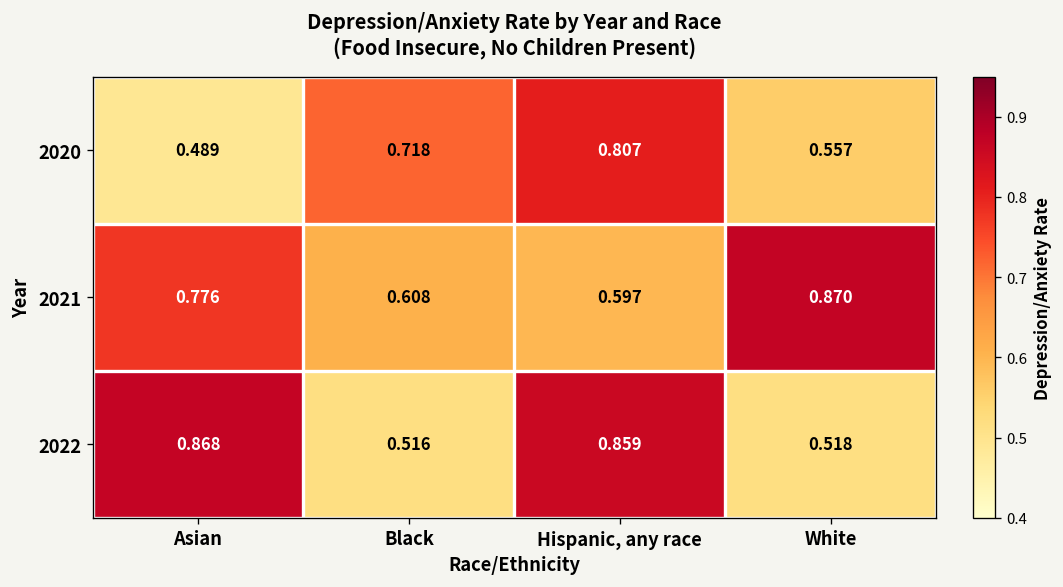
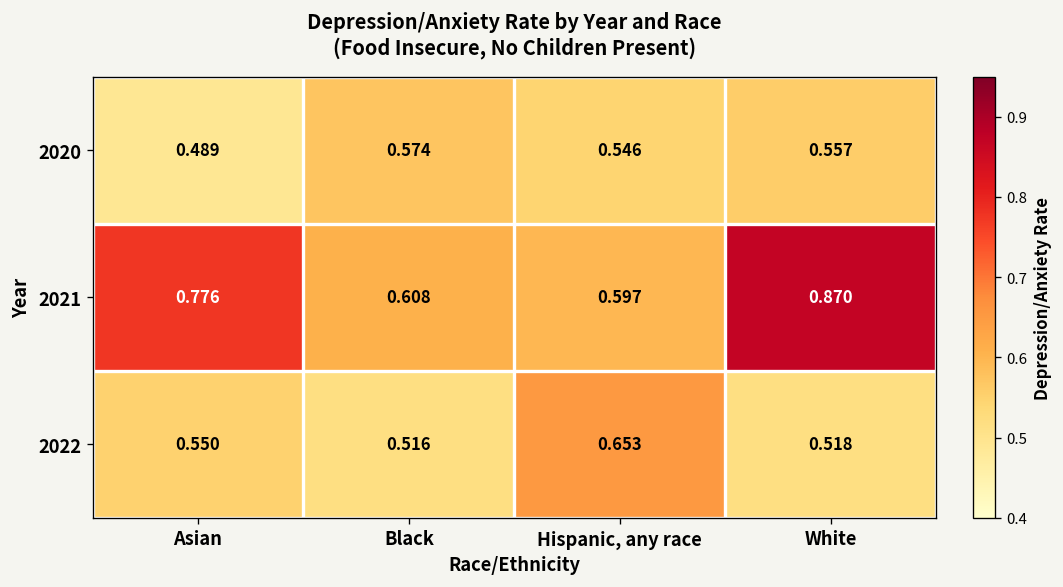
  {
    "2020": {
      "Asian": 0.489,
-     "Black": 0.718,
-     "Hispanic, any race": 0.807,
+     "Black": 0.574,
+     "Hispanic, any race": 0.546,
      "White": 0.557
    },
    "2021": {
      "Asian": 0.776,
      "Black": 0.608,
      "Hispanic, any race": 0.597,
      "White": 0.870
    },
    "2022": {
-     "Asian": 0.868,
+     "Asian": 0.550,
      "Black": 0.516,
-     "Hispanic, any race": 0.859,
+     "Hispanic, any race": 0.653,
      "White": 0.518
    }
  }
